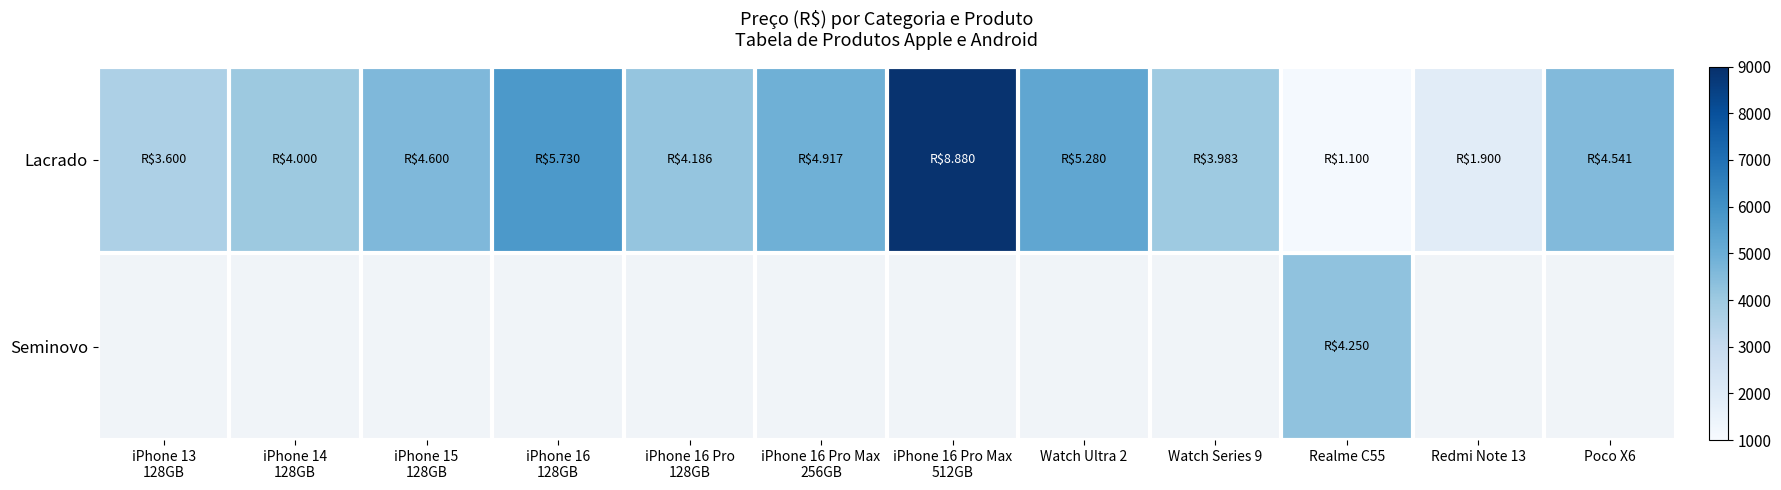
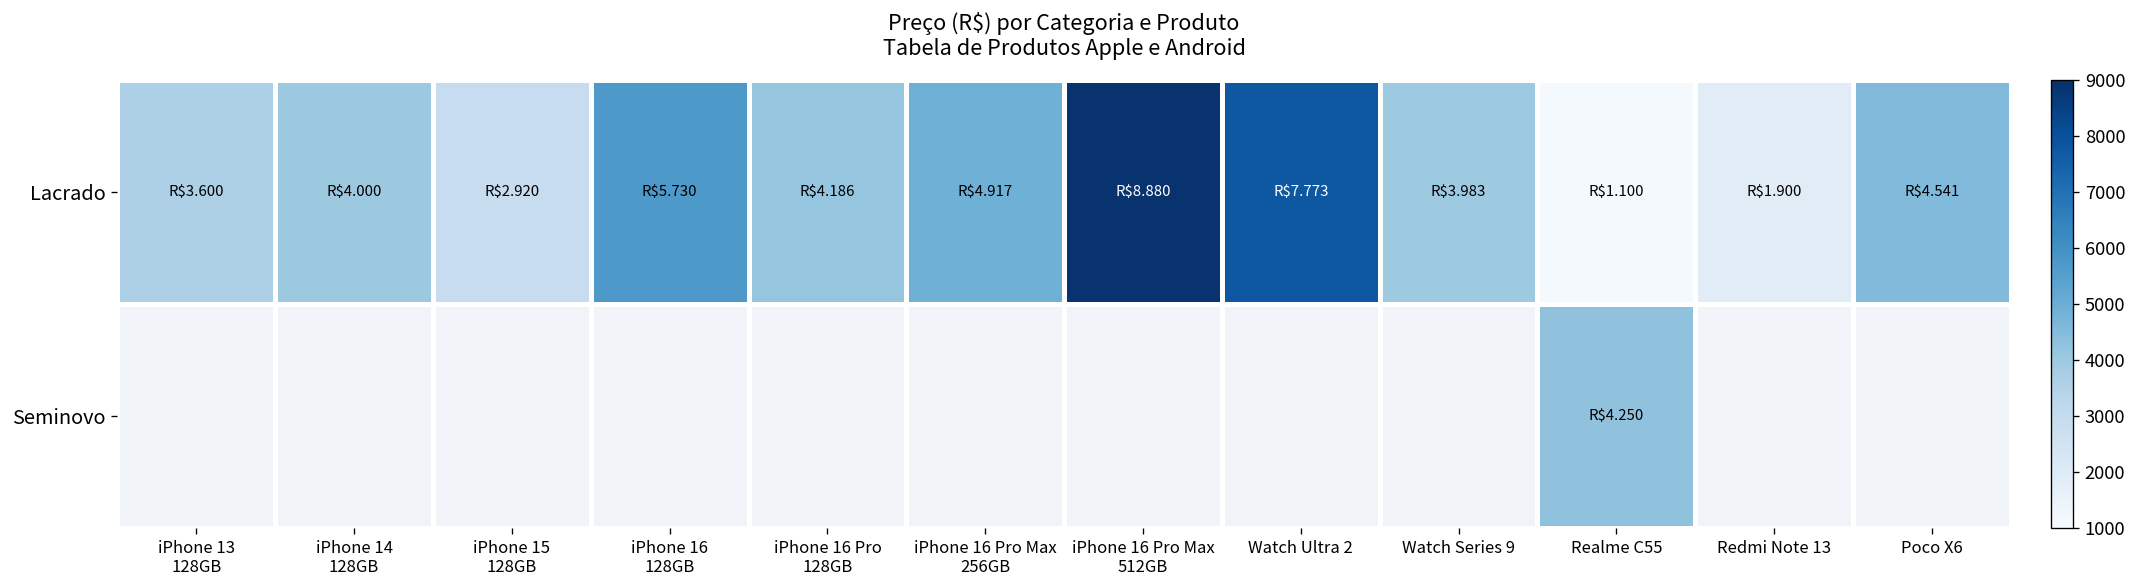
  {
    "Lacrado": {
      "iPhone 13 128GB": "$3.600",
      "iPhone 14 128GB": "$4.000",
-     "iPhone 15 128GB": "$4.600",
+     "iPhone 15 128GB": "$2.920",
      "iPhone 16 128GB": "$5.730",
      "iPhone 16 Pro 128GB": "$4.186",
      "iPhone 16 Pro Max 256GB": "$4.917",
      "iPhone 16 Pro Max 512GB": "$8.880",
-     "Watch Ultra 2": "$5.280",
+     "Watch Ultra 2": "$7.773",
      "Watch Series 9": "$3.983",
      "Realme C55": "$1.100",
      "Redmi Note 13": "$1.900",
      "Poco X6": "$4.541"
    },
    "Seminovo": {
      "Realme C55": "$4.250"
    }
  }
